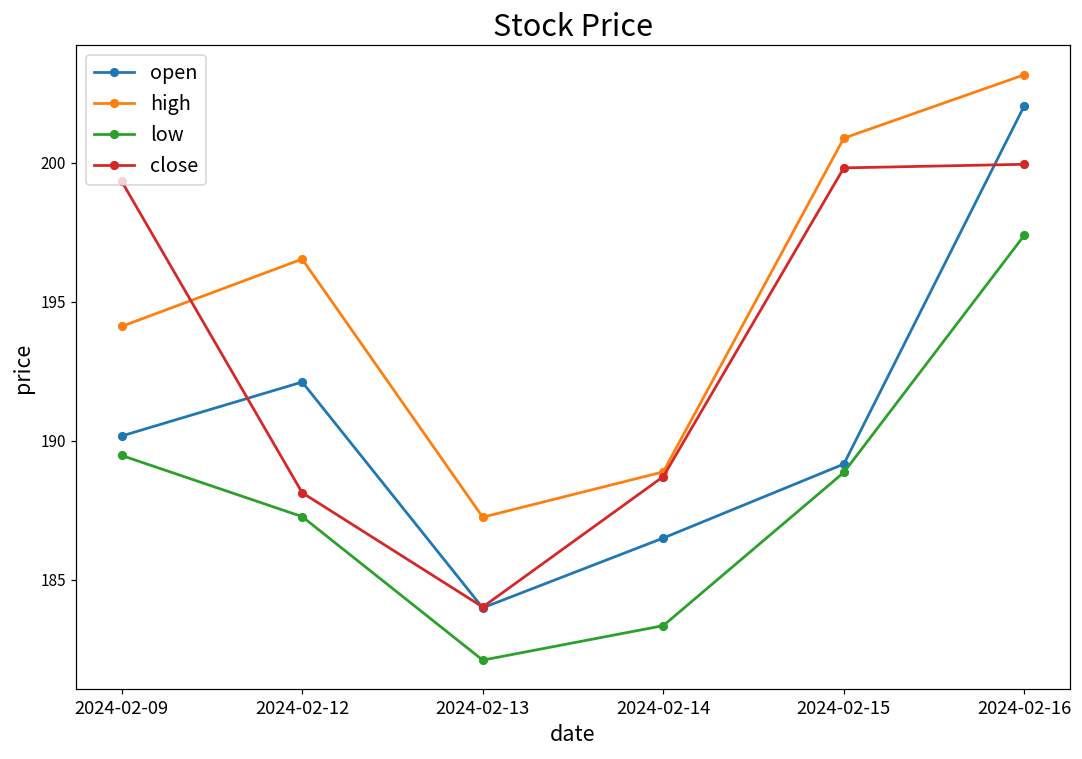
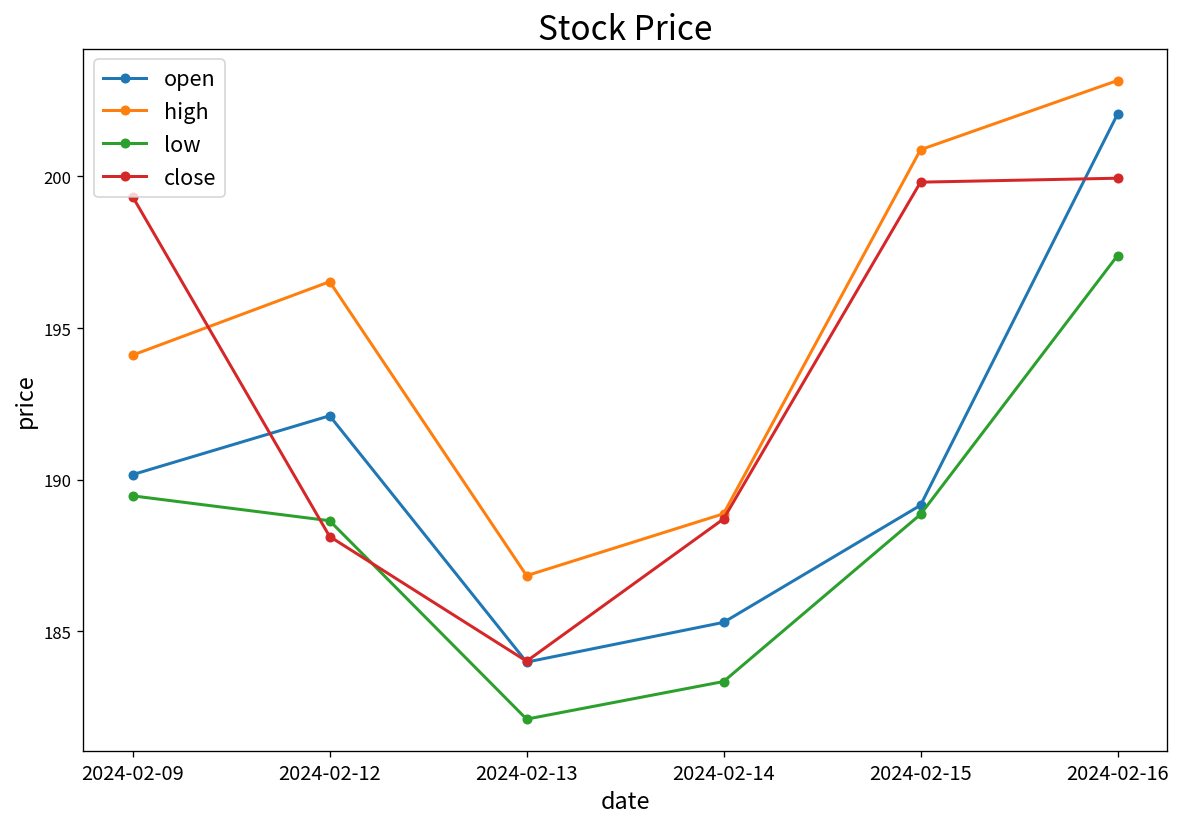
  {
    "open": {
      "2024-02-09": 190.2,
      "2024-02-12": 192.1,
-     "2024-02-14": 186.5,
+     "2024-02-14": 185.3,
      "2024-02-15": 189.2,
      "2024-02-16": 202.1
    },
    "high": {
      "2024-02-09": 194.1,
      "2024-02-12": 196.5,
-     "2024-02-13": 187.3,
+     "2024-02-13": 186.8,
      "2024-02-14": 188.9,
      "2024-02-15": 200.9,
      "2024-02-16": 203.2
    },
    "low": {
      "2024-02-09": 189.5,
-     "2024-02-12": 187.3,
+     "2024-02-12": 188.7,
      "2024-02-13": 182.1,
      "2024-02-14": 183.4,
      "2024-02-15": 188.9,
      "2024-02-16": 197.4
    },
    "close": {
      "2024-02-09": 199.3,
      "2024-02-12": 188.1,
      "2024-02-14": 188.7,
      "2024-02-15": 199.8,
      "2024-02-16": 199.9
    }
  }
